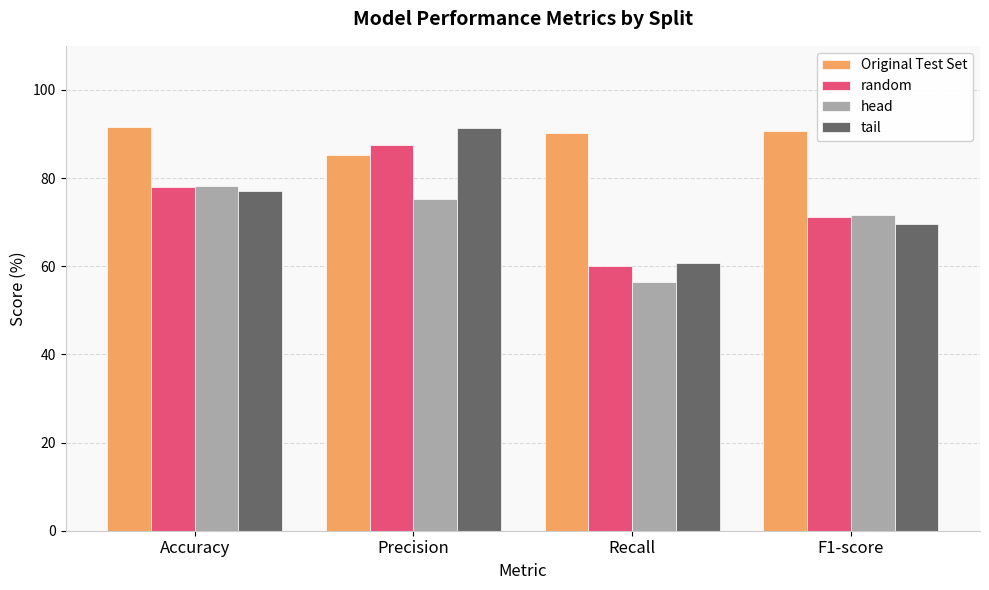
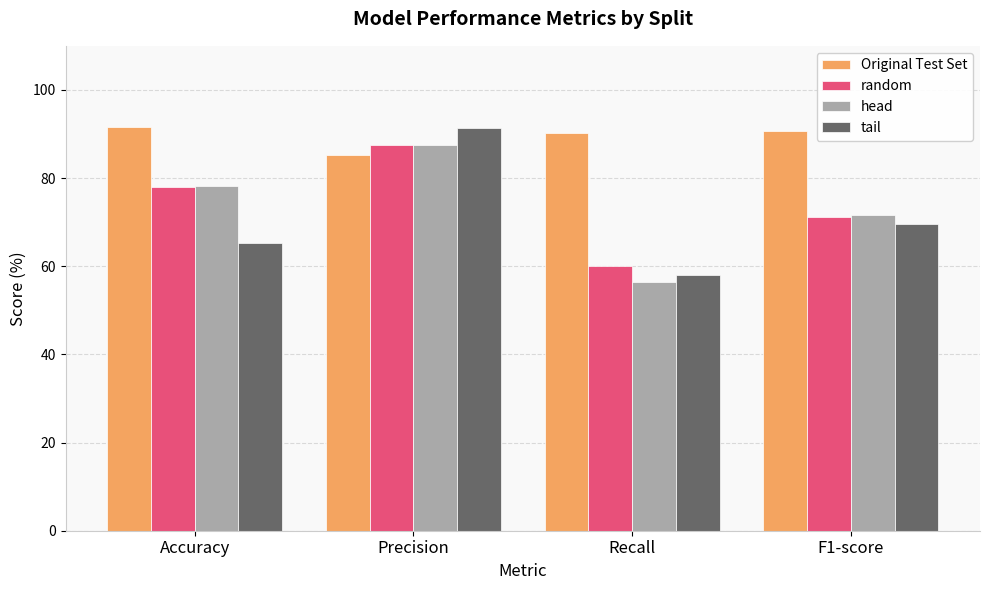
  {
    "Original Test Set": {
      "Accuracy": 92,
      "Precision": 85,
      "Recall": 90,
      "F1-score": 91
    },
    "random": {
      "Accuracy": 78,
      "Precision": 87,
      "Recall": 60,
      "F1-score": 71
    },
    "head": {
      "Accuracy": 78,
-     "Precision": 75,
+     "Precision": 88,
      "Recall": 56,
      "F1-score": 72
    },
    "tail": {
-     "Accuracy": 77,
+     "Accuracy": 65,
      "Precision": 91,
-     "Recall": 61,
+     "Recall": 58,
      "F1-score": 70
    }
  }
